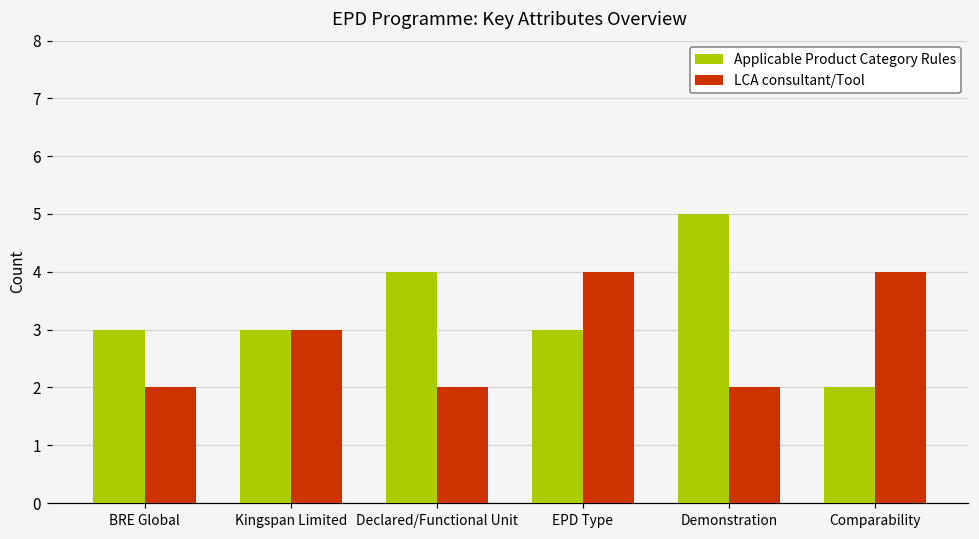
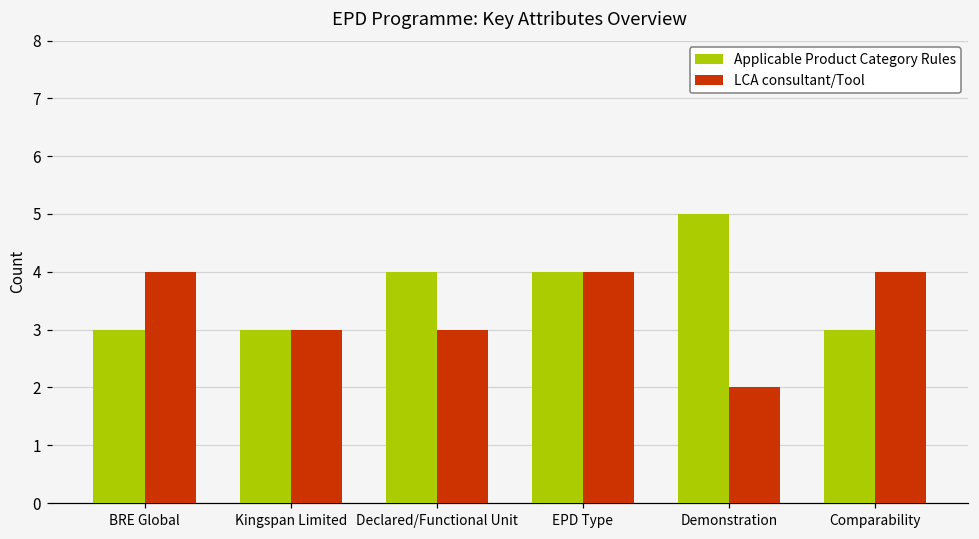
  {
    "Applicable Product Category Rules": {
      "BRE Global": 3,
      "Kingspan Limited": 3,
      "Declared/Functional Unit": 4,
-     "EPD Type": 3,
+     "EPD Type": 4,
      "Demonstration": 5,
-     "Comparability": 2
+     "Comparability": 3
    },
    "LCA consultant/Tool": {
-     "BRE Global": 2,
+     "BRE Global": 4,
      "Kingspan Limited": 3,
-     "Declared/Functional Unit": 2,
+     "Declared/Functional Unit": 3,
      "EPD Type": 4,
      "Demonstration": 2,
      "Comparability": 4
    }
  }
